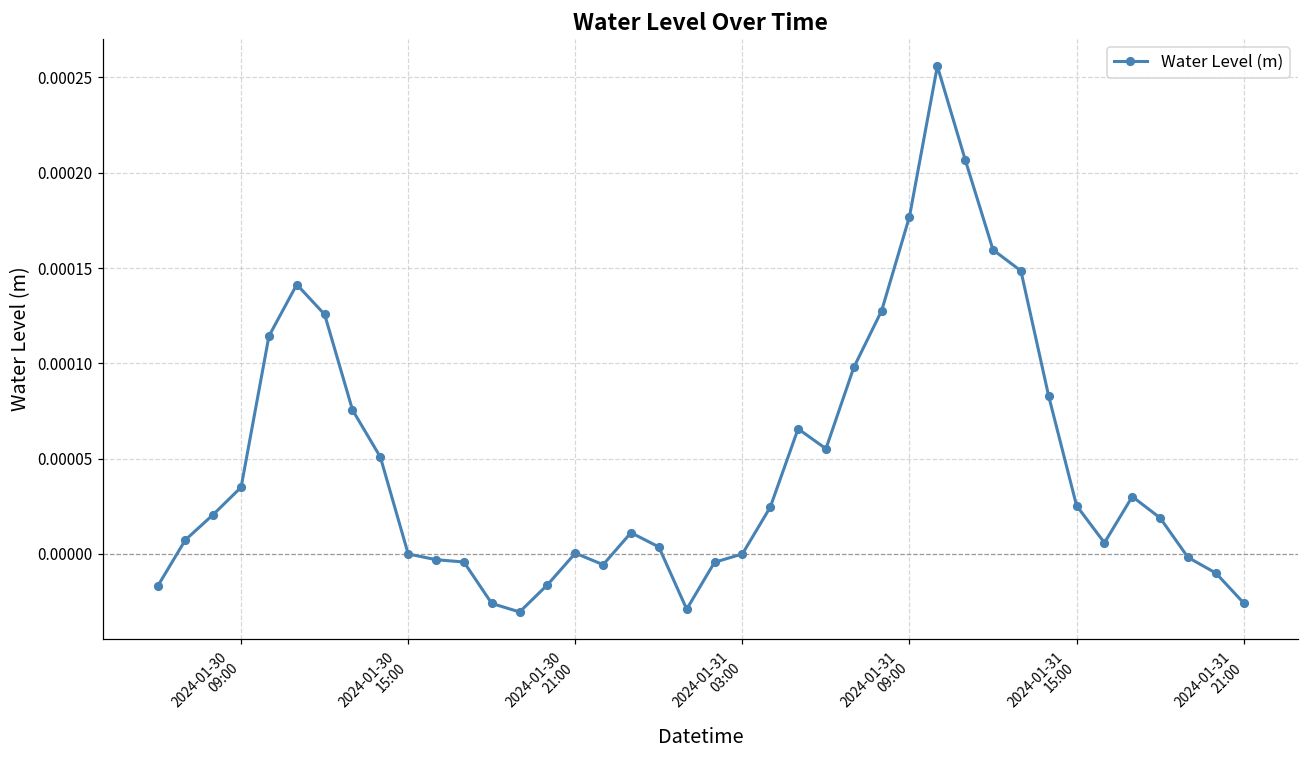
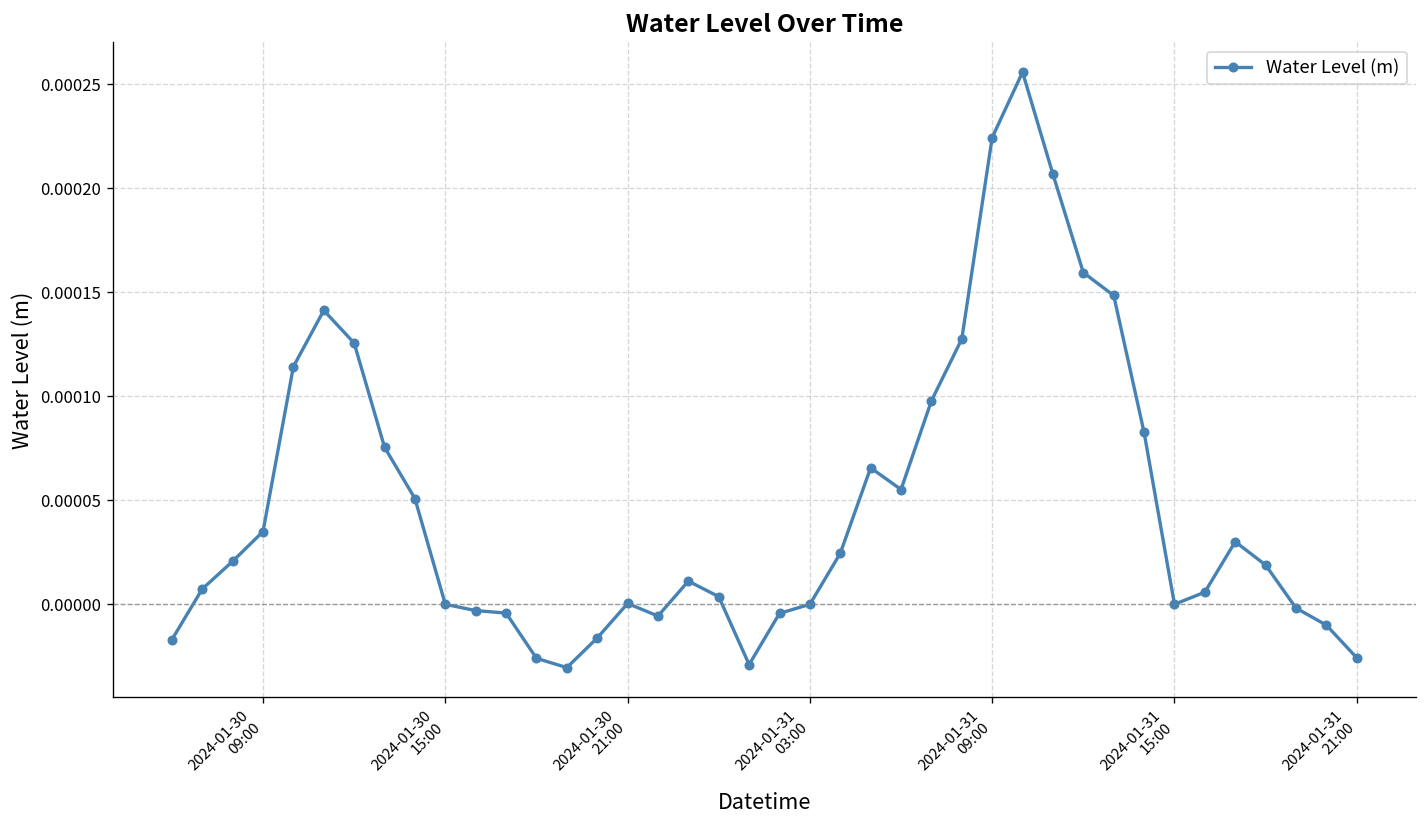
  {
    "2024-01-30 09:00": 0.000035,
    "2024-01-30 15:00": 0.000000,
    "2024-01-30 21:00": 0.000000,
    "2024-01-31 03:00": 0.000000,
-   "2024-01-31 09:00": 0.000177,
-   "2024-01-31 15:00": 0.00003,
+   "2024-01-31 09:00": 0.000224,
+   "2024-01-31 15:00": 0.00000,
    "2024-01-31 21:00": -0.000026
  }
